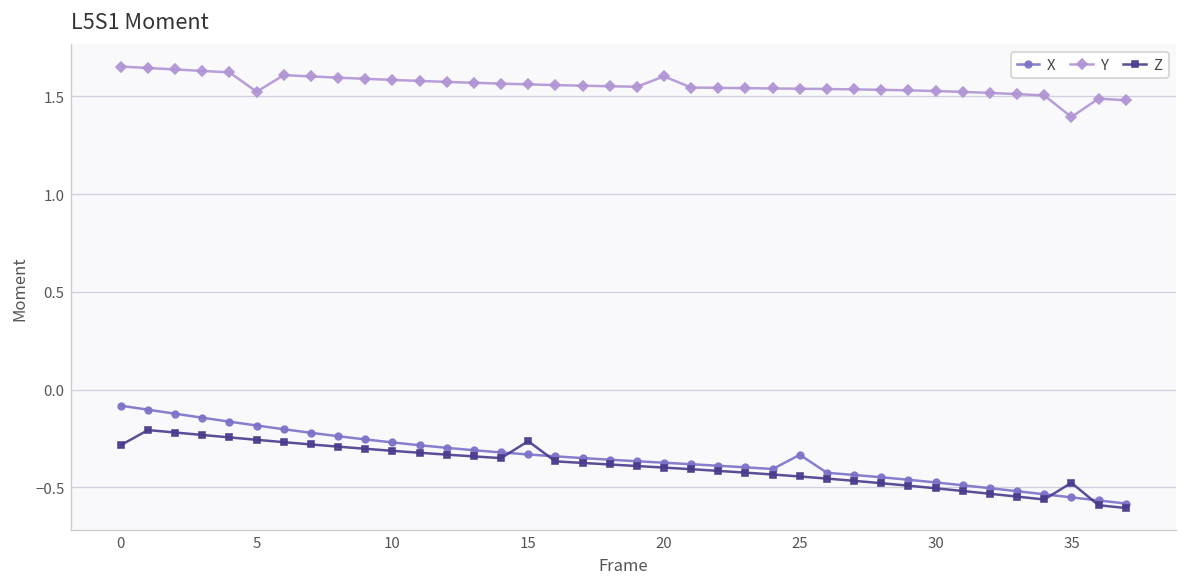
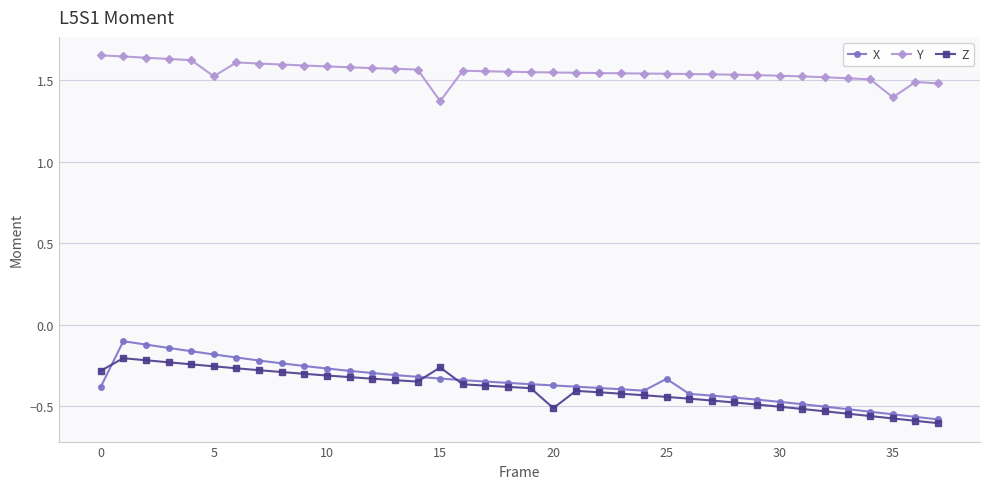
  {
    "X": {
-     "0": -0.08,
+     "0": -0.38,
      "5": -0.18,
      "10": -0.27,
      "15": -0.33,
      "20": -0.37,
      "25": -0.33,
      "30": -0.47,
      "35": -0.55
    },
    "Y": {
      "0": 1.65,
      "5": 1.52,
      "10": 1.58,
-     "15": 1.56,
-     "20": 1.60,
+     "15": 1.37,
+     "20": 1.55,
      "25": 1.54,
      "30": 1.53,
      "35": 1.39
    },
    "Z": {
      "0": -0.28,
      "5": -0.26,
      "10": -0.31,
      "15": -0.26,
-     "20": -0.40,
+     "20": -0.51,
      "25": -0.44,
      "30": -0.50,
-     "35": -0.48
+     "35": -0.58
    }
  }
